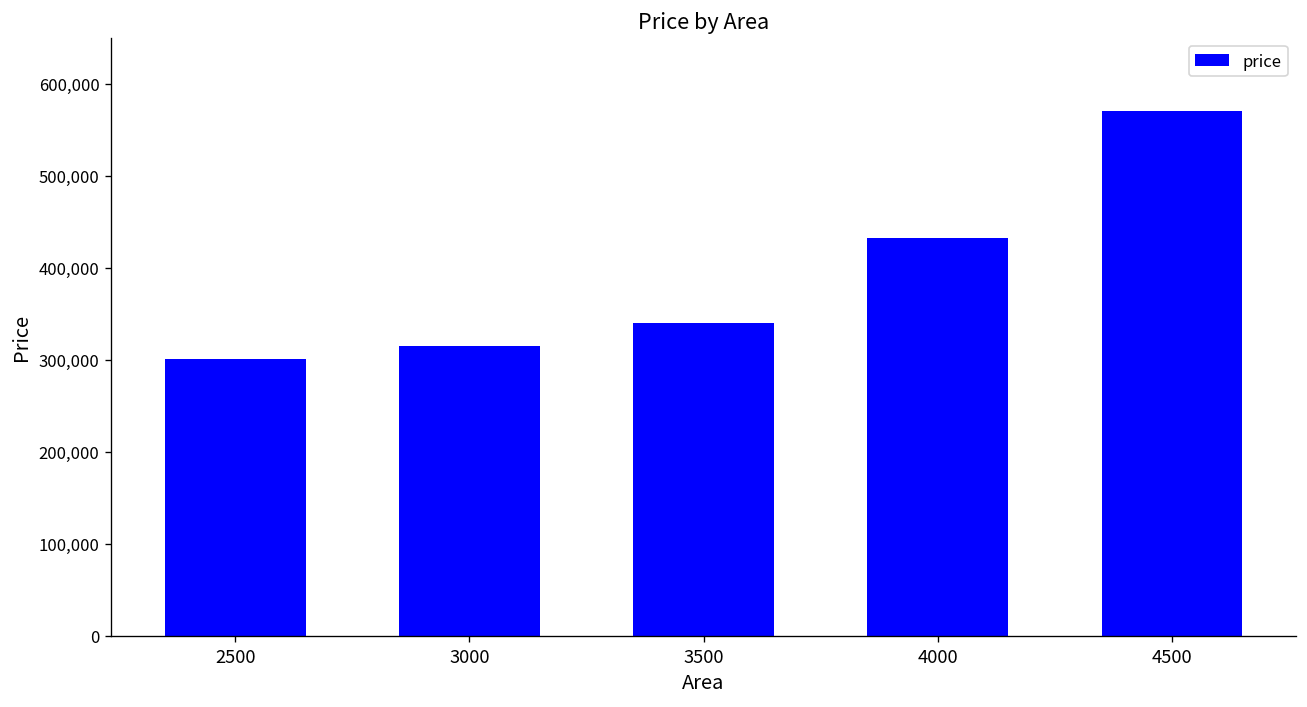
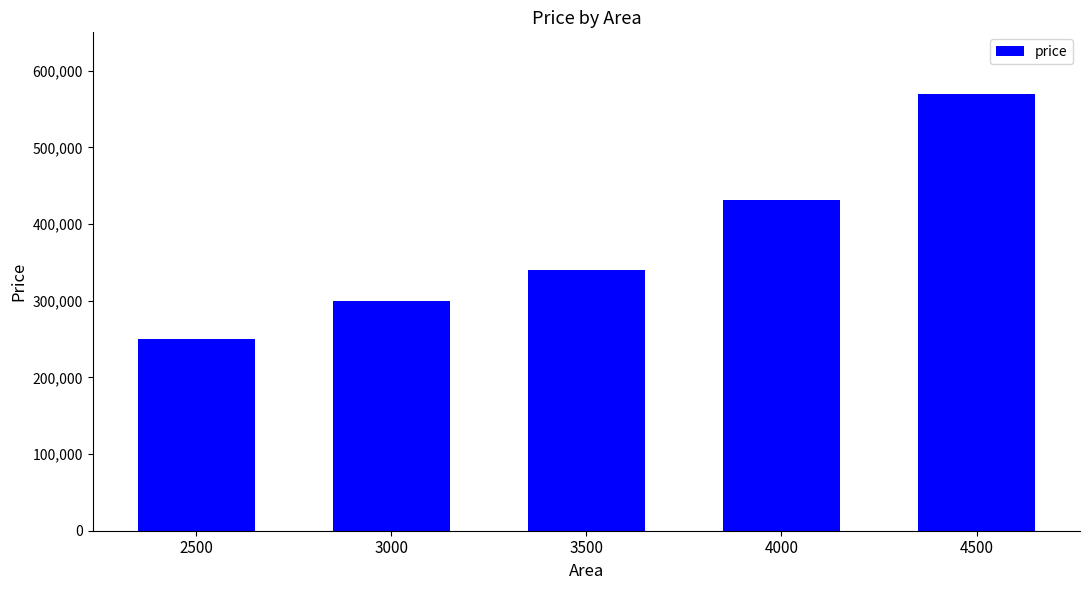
  {
-   "2500": "300,000",
-   "3000": "310,000",
+   "2500": "250,000",
+   "3000": "300,000",
    "3500": "340,000",
    "4000": "430,000",
    "4500": "570,000"
  }
